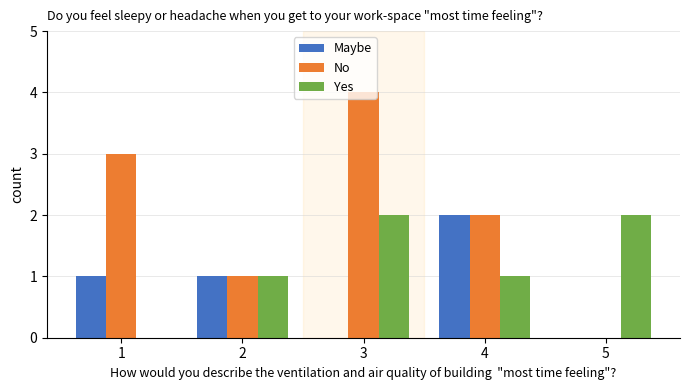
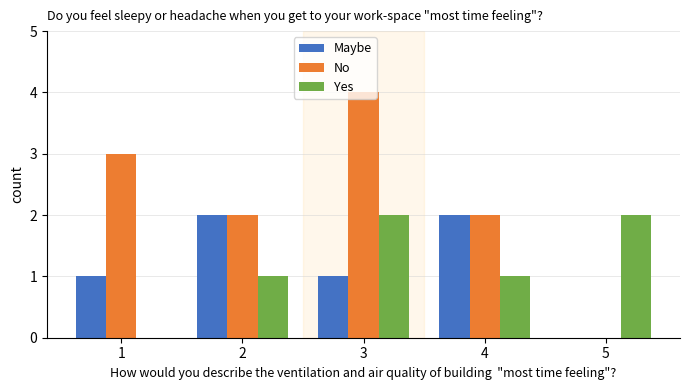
  {
    "Maybe": {
      "1": 1,
-     "2": 1,
-     "3": 0,
+     "2": 2,
+     "3": 1,
      "4": 2,
      "5": 0
    },
    "No": {
      "1": 3,
-     "2": 1,
+     "2": 2,
      "4": 2,
      "5": 0
    },
    "Yes": {
      "1": 0,
      "2": 1,
      "3": 2,
      "4": 1,
      "5": 2
    }
  }
